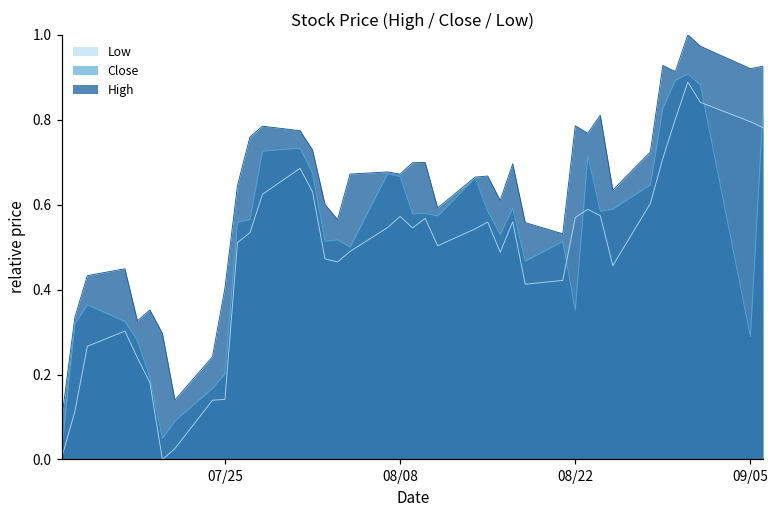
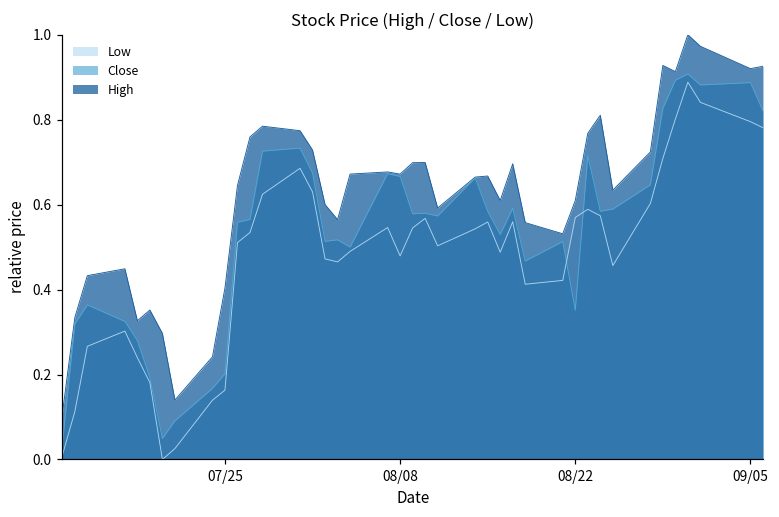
  {
    "Low": {
-     "07/25": 0.14,
-     "08/08": 0.57,
+     "07/25": 0.16,
+     "08/08": 0.48,
      "08/22": 0.57,
      "09/05": 0.80
    },
    "Close": {
      "07/25": 0.20,
      "08/22": 0.35,
-     "09/05": 0.29
+     "09/05": 0.89
    },
    "High": {
      "07/25": 0.40,
-     "08/22": 0.79,
+     "08/22": 0.61,
      "09/05": 0.92
    }
  }
